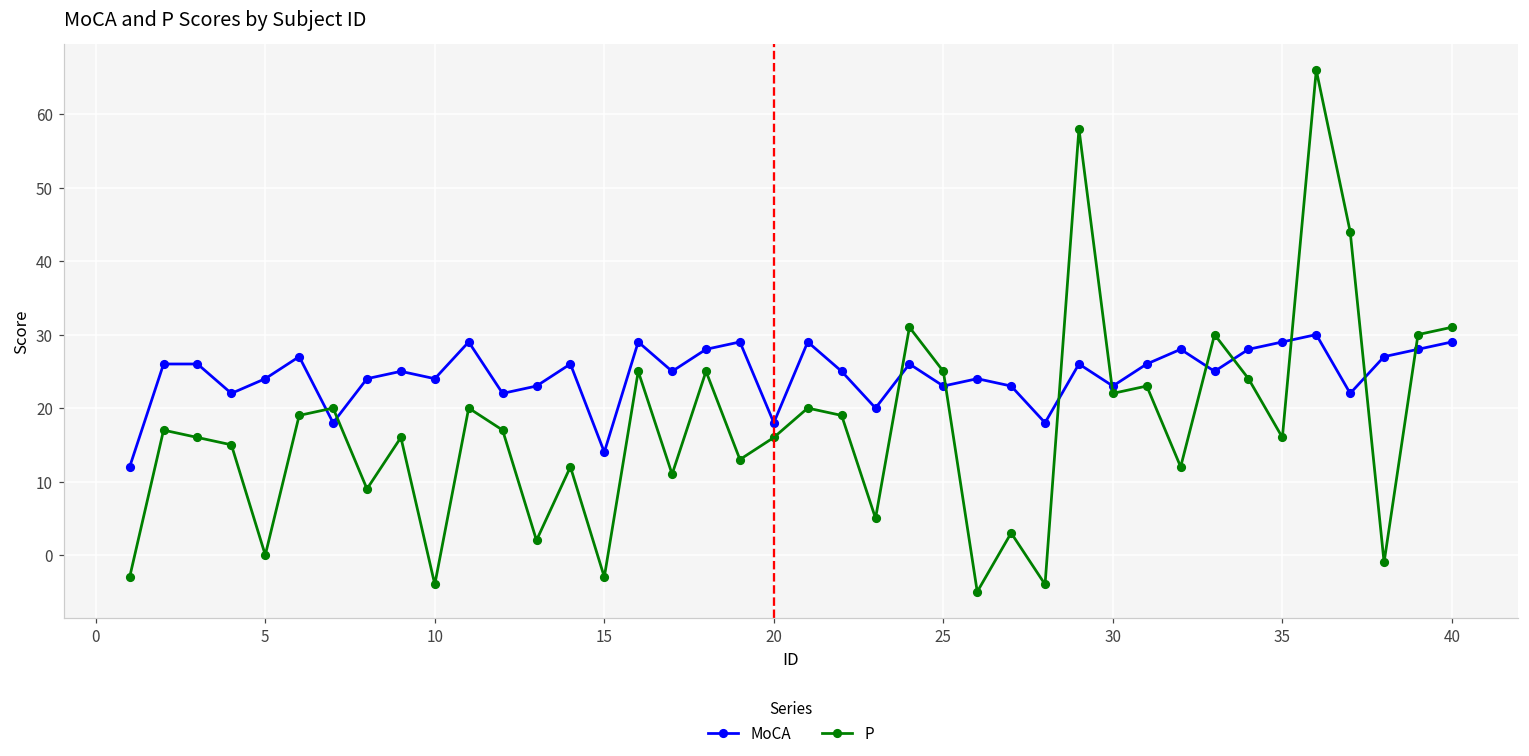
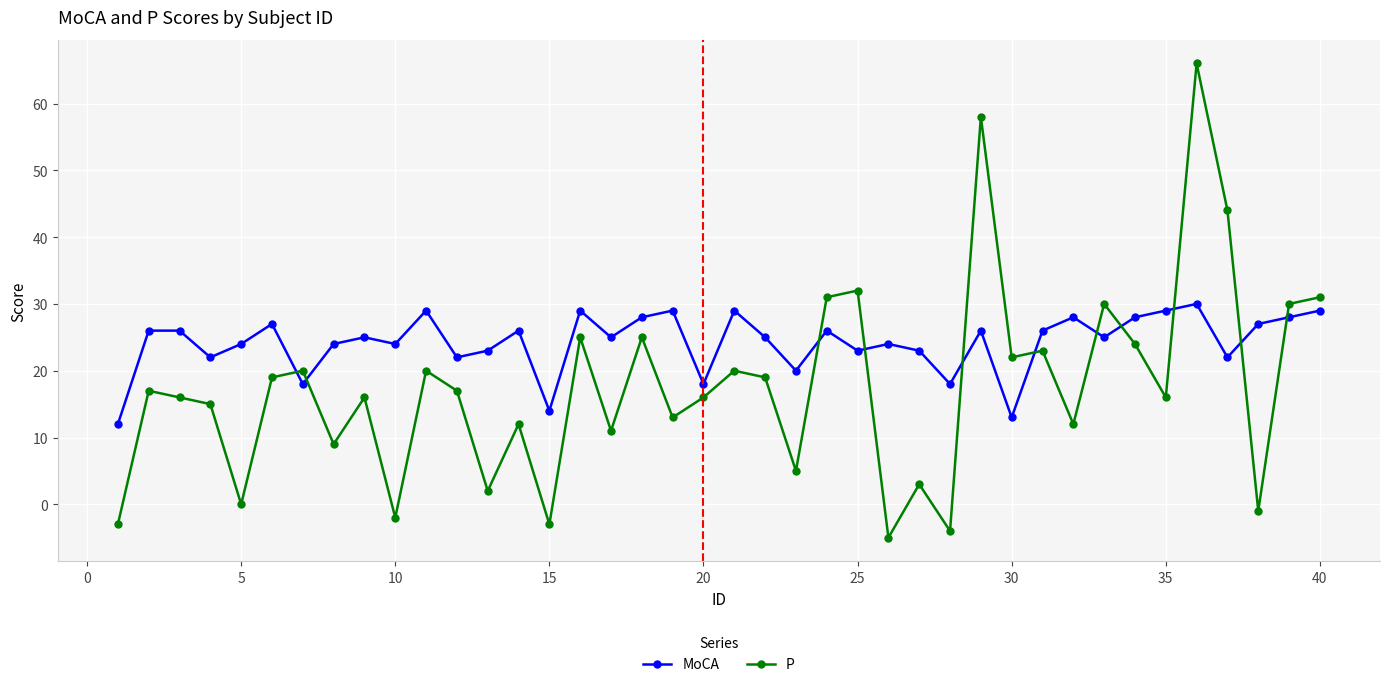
  {
    "MoCA": {
      "5": 24,
      "10": 24,
      "15": 14,
      "20": 18,
      "25": 23,
-     "30": 23,
+     "30": 13,
      "35": 29,
      "40": 29
    },
    "P": {
      "5": 0,
-     "10": -4,
+     "10": -2,
      "15": -3,
      "20": 16,
-     "25": 25,
+     "25": 32,
      "30": 22,
      "35": 16,
      "40": 31
    }
  }
